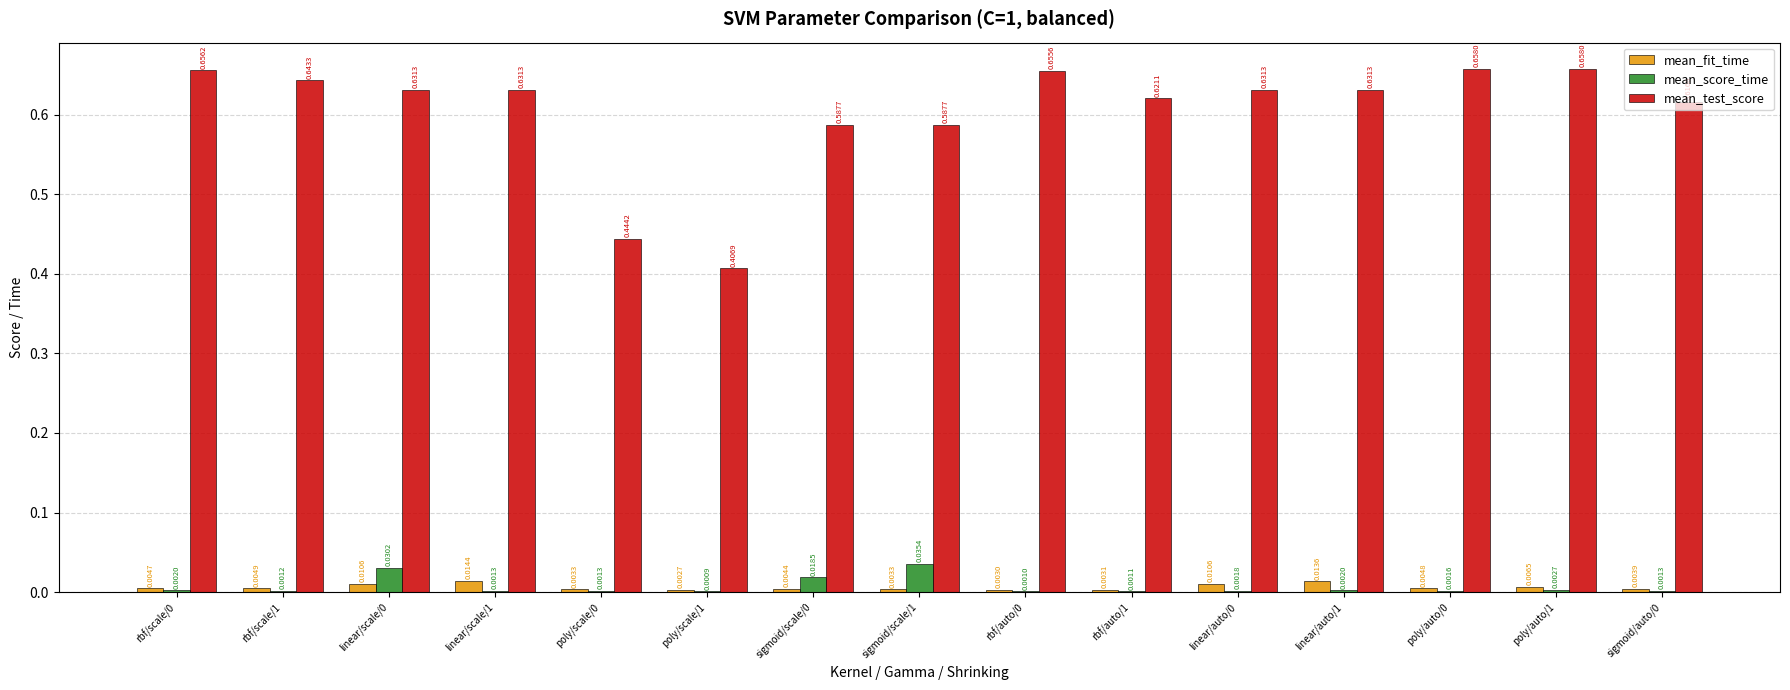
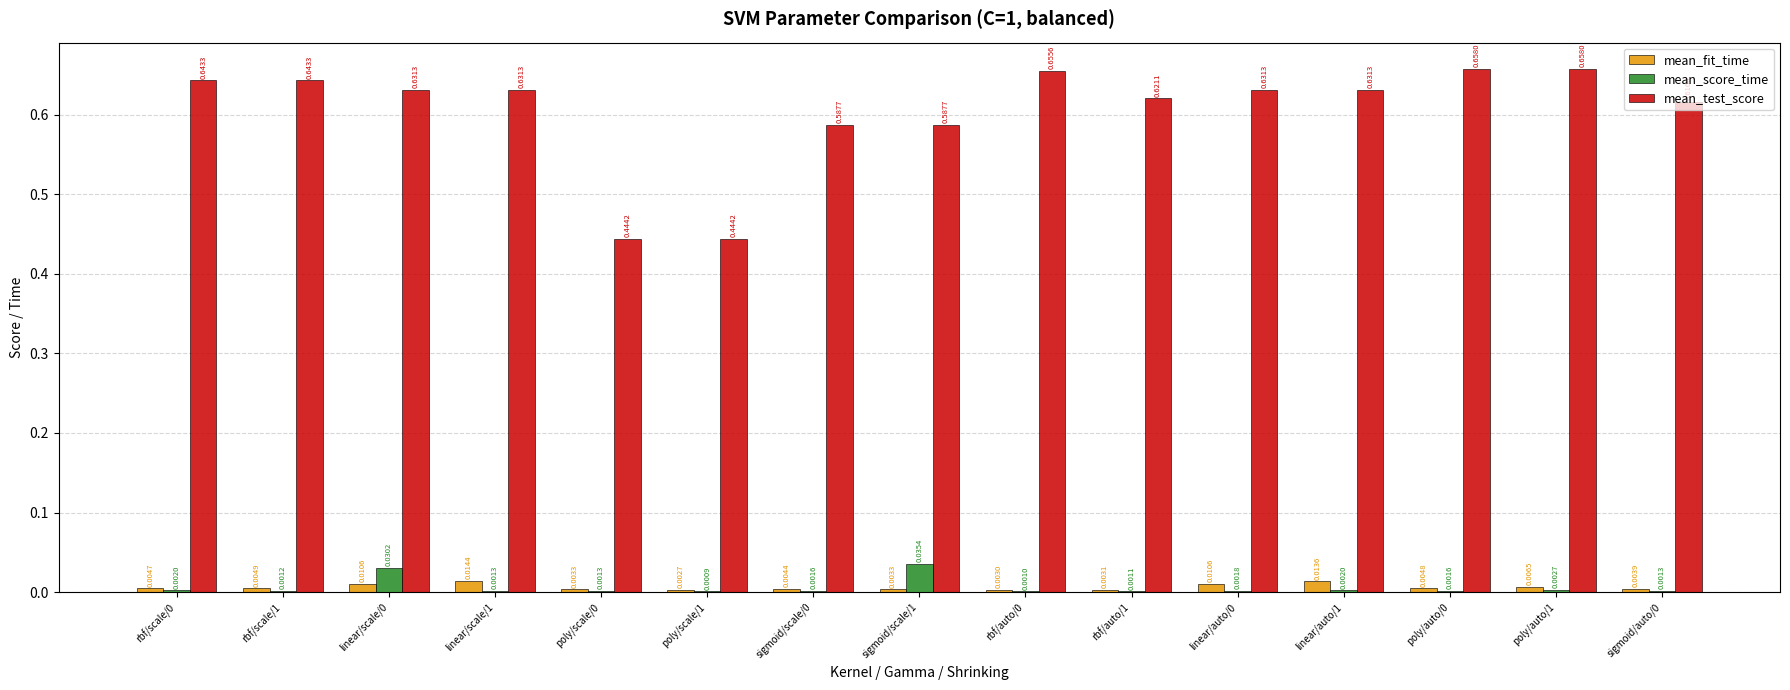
  {
    "mean_fit_time": {
      "rbf/scale/0": 0.0047,
      "rbf/scale/1": 0.0049,
      "linear/scale/0": 0.0106,
      "linear/scale/1": 0.0144,
      "poly/scale/0": 0.0033,
      "poly/scale/1": 0.0027,
      "sigmoid/scale/0": 0.0044,
      "sigmoid/scale/1": 0.0033,
      "rbf/auto/0": 0.0030,
      "rbf/auto/1": 0.0031,
      "linear/auto/0": 0.0106,
      "linear/auto/1": 0.0136,
      "poly/auto/0": 0.0048,
      "poly/auto/1": 0.0065,
      "sigmoid/auto/0": 0.0039
    },
    "mean_score_time": {
      "rbf/scale/0": 0.0020,
      "rbf/scale/1": 0.0012,
      "linear/scale/0": 0.0302,
      "linear/scale/1": 0.0013,
      "poly/scale/0": 0.0013,
      "poly/scale/1": 0.0009,
-     "sigmoid/scale/0": 0.0185,
+     "sigmoid/scale/0": 0.0016,
      "sigmoid/scale/1": 0.0354,
      "rbf/auto/0": 0.0010,
      "rbf/auto/1": 0.0011,
      "linear/auto/0": 0.0018,
      "linear/auto/1": 0.0020,
      "poly/auto/0": 0.0016,
      "poly/auto/1": 0.0027,
      "sigmoid/auto/0": 0.0013
    },
    "mean_test_score": {
-     "rbf/scale/0": 0.6562,
+     "rbf/scale/0": 0.6433,
      "rbf/scale/1": 0.6433,
      "linear/scale/0": 0.6313,
      "linear/scale/1": 0.6313,
      "poly/scale/0": 0.4442,
-     "poly/scale/1": 0.4069,
+     "poly/scale/1": 0.4442,
      "sigmoid/scale/0": 0.5877,
      "sigmoid/scale/1": 0.5877,
      "rbf/auto/0": 0.6556,
      "rbf/auto/1": 0.6211,
      "linear/auto/0": 0.6313,
      "linear/auto/1": 0.6313,
      "poly/auto/0": 0.6580,
      "poly/auto/1": 0.6580
    }
  }
